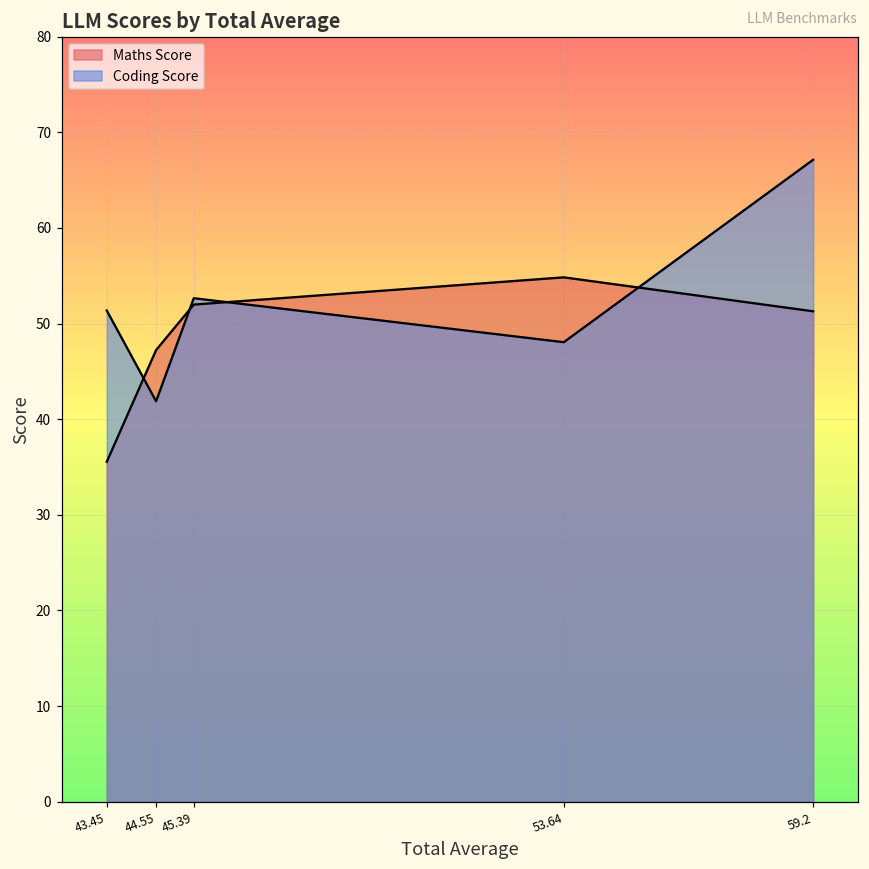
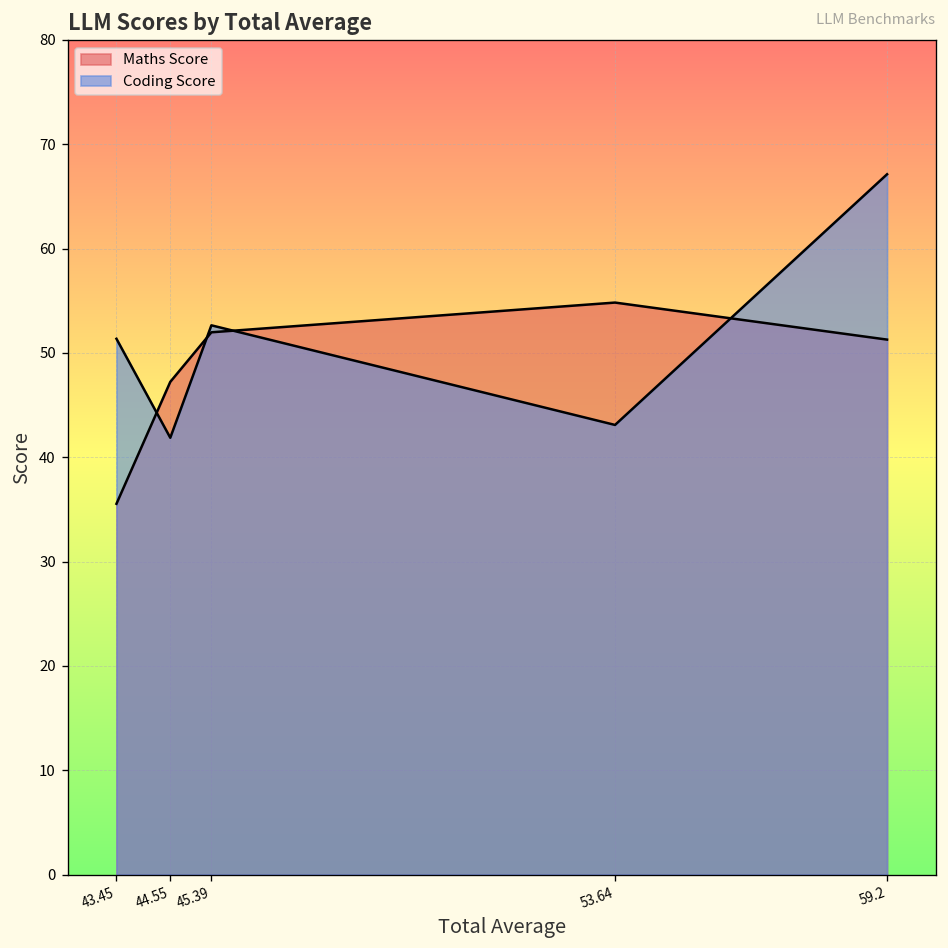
  {
    "Maths Score": {
      "43.45": 36,
      "44.55": 47,
      "45.39": 52,
      "53.64": 55,
      "59.2": 51
    },
    "Coding Score": {
      "43.45": 51,
      "44.55": 42,
      "45.39": 53,
-     "53.64": 48,
+     "53.64": 43,
      "59.2": 67
    }
  }
